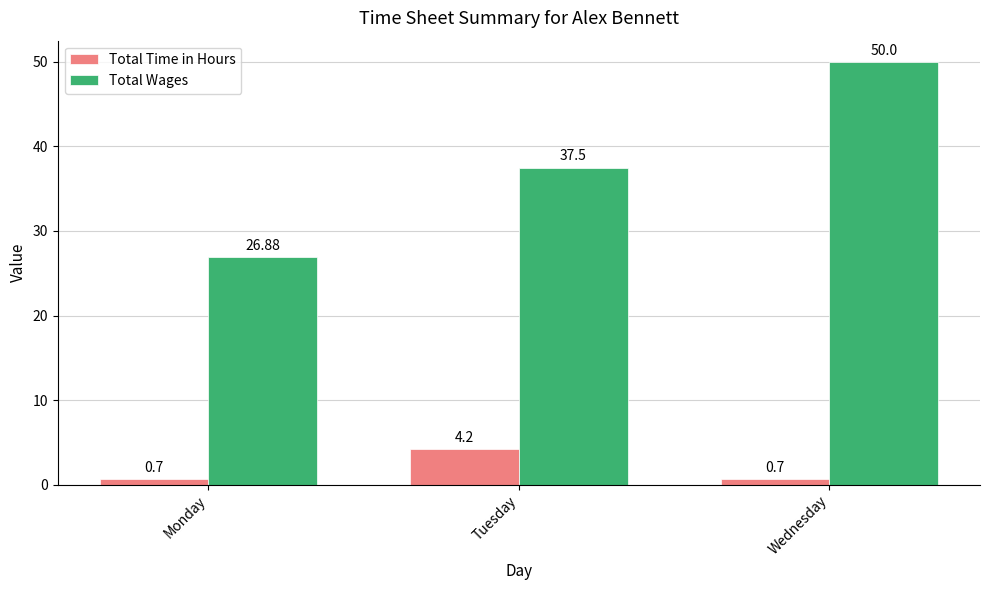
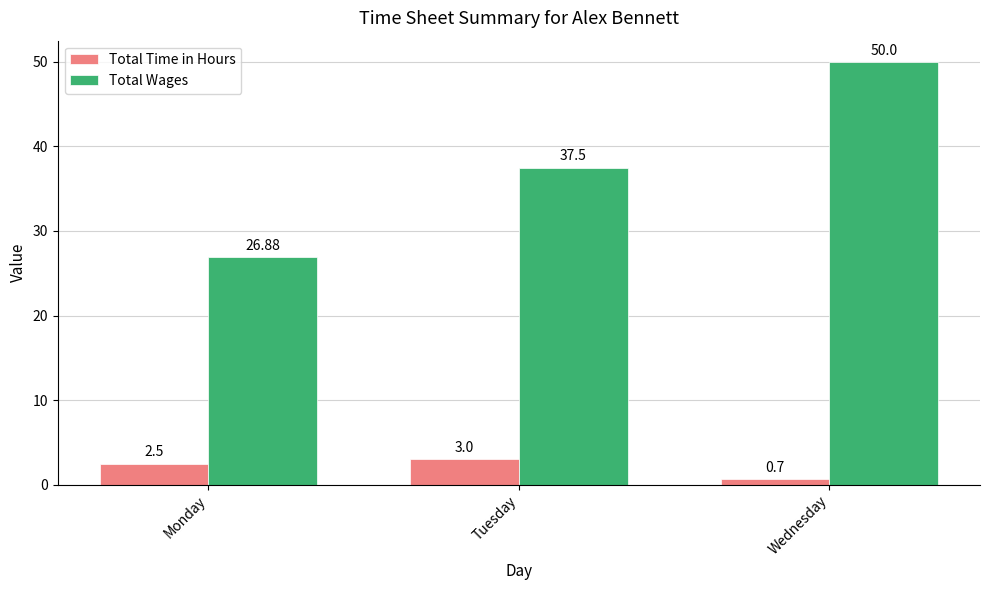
  {
    "Total Time in Hours": {
-     "Monday": 0.7,
-     "Tuesday": 4.2,
+     "Monday": 2.5,
+     "Tuesday": 3.0,
      "Wednesday": 0.7
    },
    "Total Wages": {
      "Monday": 26.88,
      "Tuesday": 37.5,
      "Wednesday": 50.0
    }
  }
